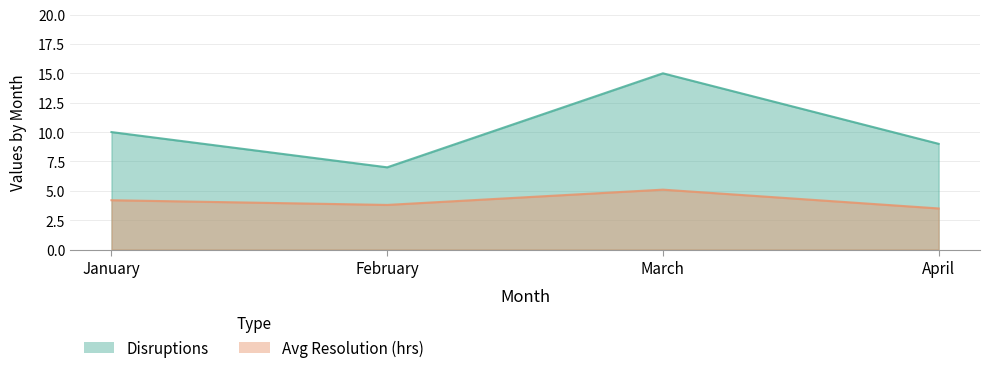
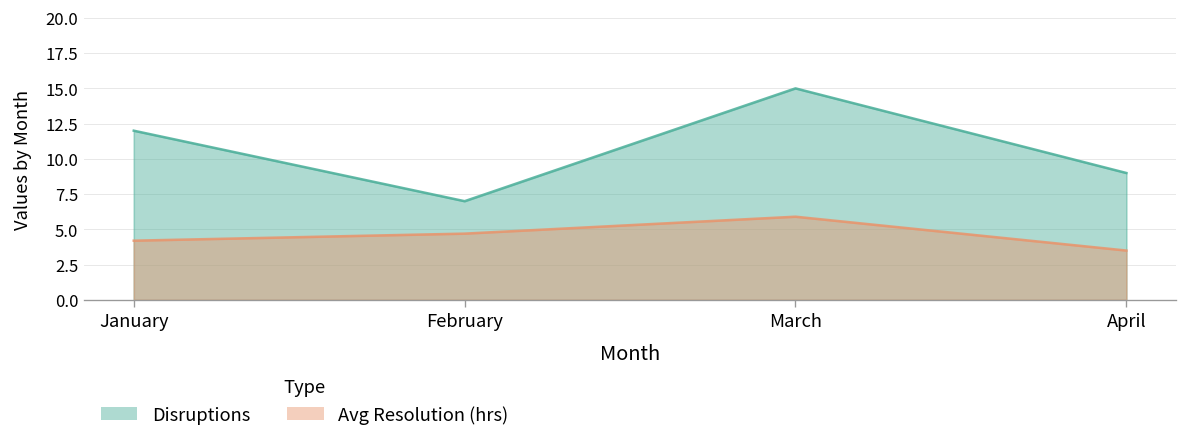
  {
    "Disruptions": {
-     "January": 10,
+     "January": 12,
      "February": 7,
      "March": 15,
      "April": 9
    },
    "Avg Resolution (hrs)": {
      "January": 4.2,
-     "February": 3.8,
-     "March": 5.1,
+     "February": 4.7,
+     "March": 5.9,
      "April": 3.5
    }
  }
